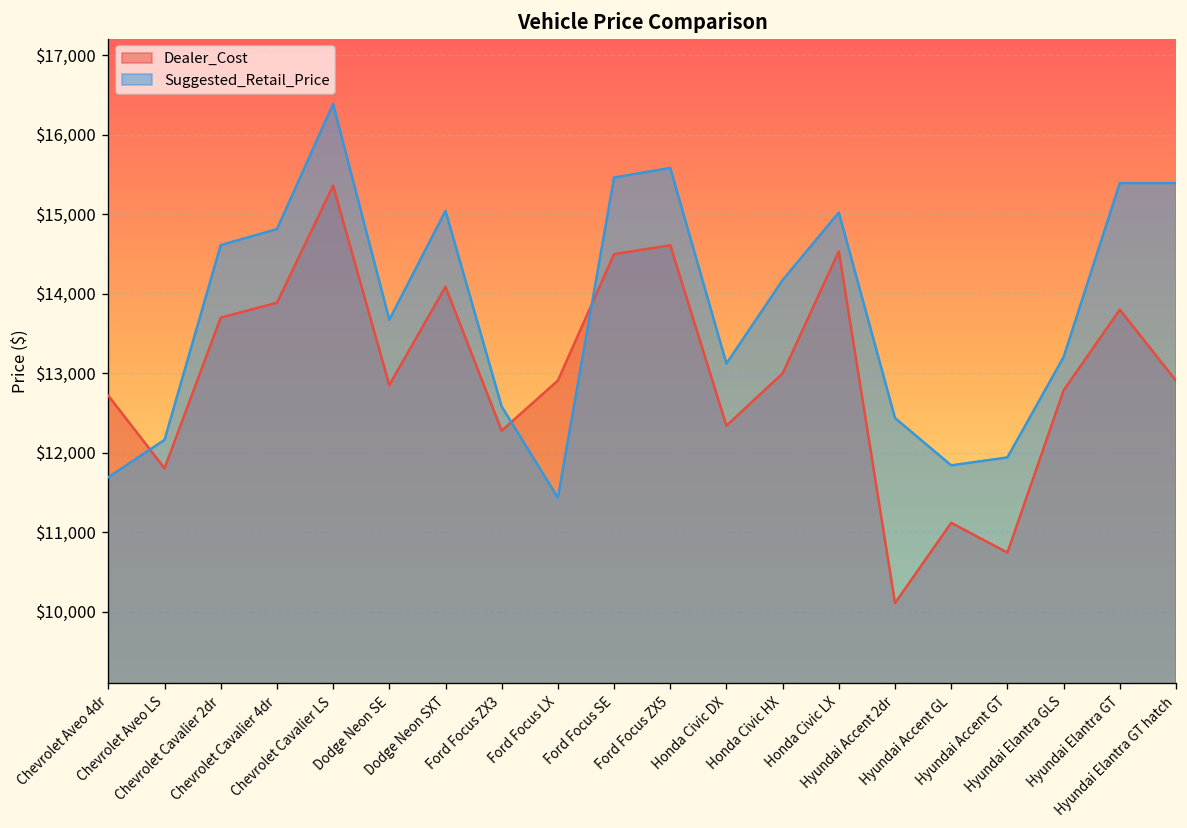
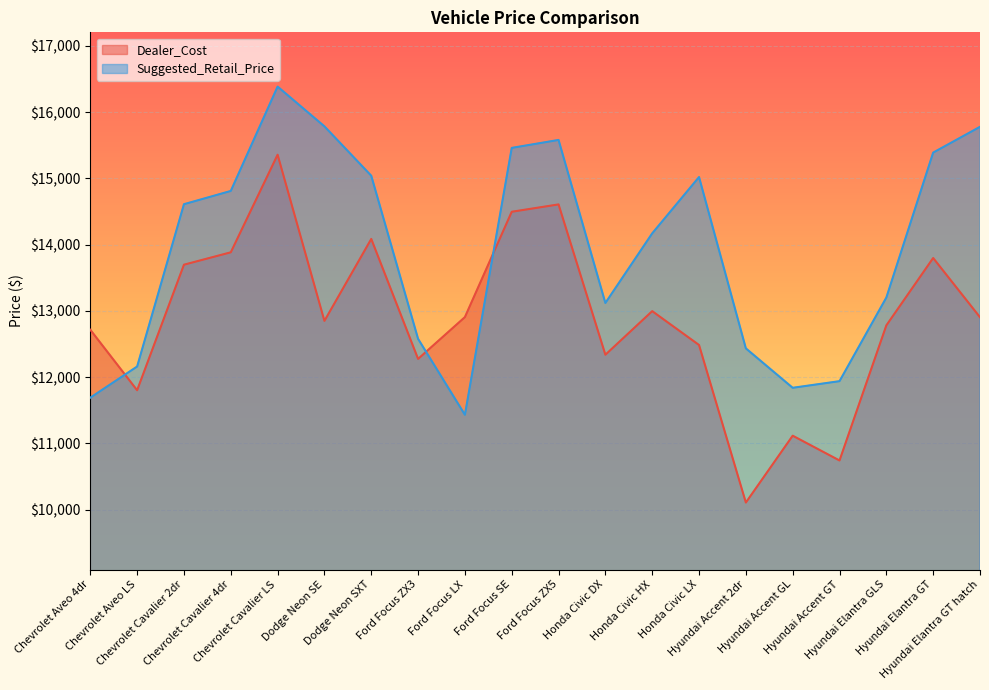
  {
    "Dealer_Cost": {
      "Chevrolet Aveo 4dr": "$12,700",
      "Chevrolet Aveo LS": "$11,800",
      "Chevrolet Cavalier 2dr": "$13,700",
      "Chevrolet Cavalier 4dr": "$13,900",
      "Chevrolet Cavalier LS": "$15,400",
      "Dodge Neon SE": "$12,800",
      "Dodge Neon SXT": "$14,100",
      "Ford Focus ZX3": "$12,300",
      "Ford Focus LX": "$12,900",
      "Ford Focus SE": "$14,500",
      "Ford Focus ZX5": "$14,600",
      "Honda Civic DX": "$12,300",
      "Honda Civic HX": "$13,000",
-     "Honda Civic LX": "$14,500",
+     "Honda Civic LX": "$12,500",
      "Hyundai Accent 2dr": "$10,100",
      "Hyundai Accent GL": "$11,100",
      "Hyundai Accent GT": "$10,700",
      "Hyundai Elantra GLS": "$12,800",
      "Hyundai Elantra GT": "$13,800",
      "Hyundai Elantra GT hatch": "$12,900"
    },
    "Suggested_Retail_Price": {
      "Chevrolet Aveo 4dr": "$11,700",
      "Chevrolet Aveo LS": "$12,200",
      "Chevrolet Cavalier 2dr": "$14,600",
      "Chevrolet Cavalier 4dr": "$14,800",
      "Chevrolet Cavalier LS": "$16,400",
-     "Dodge Neon SE": "$13,700",
+     "Dodge Neon SE": "$15,800",
      "Dodge Neon SXT": "$15,000",
      "Ford Focus ZX3": "$12,600",
      "Ford Focus LX": "$11,400",
      "Ford Focus SE": "$15,500",
      "Ford Focus ZX5": "$15,600",
      "Honda Civic DX": "$13,100",
      "Honda Civic HX": "$14,200",
      "Honda Civic LX": "$15,000",
      "Hyundai Accent 2dr": "$12,400",
      "Hyundai Accent GL": "$11,800",
      "Hyundai Accent GT": "$11,900",
      "Hyundai Elantra GLS": "$13,200",
      "Hyundai Elantra GT": "$15,400",
-     "Hyundai Elantra GT hatch": "$15,400"
+     "Hyundai Elantra GT hatch": "$15,800"
    }
  }
